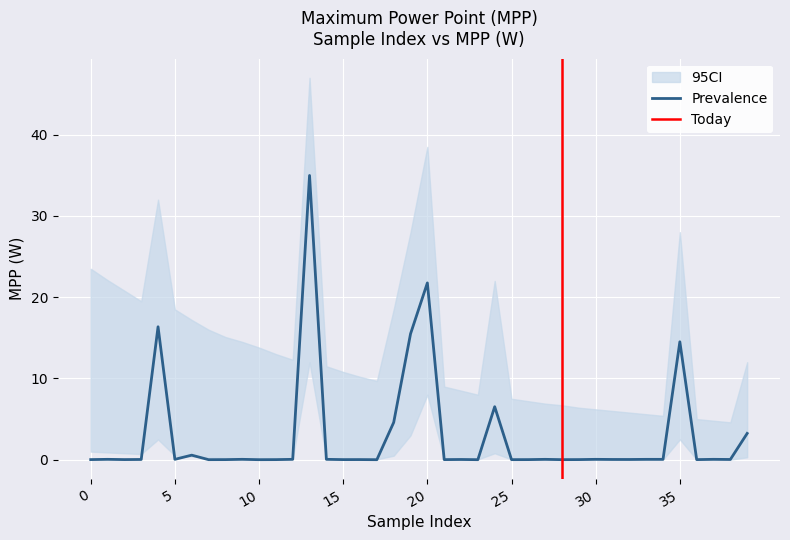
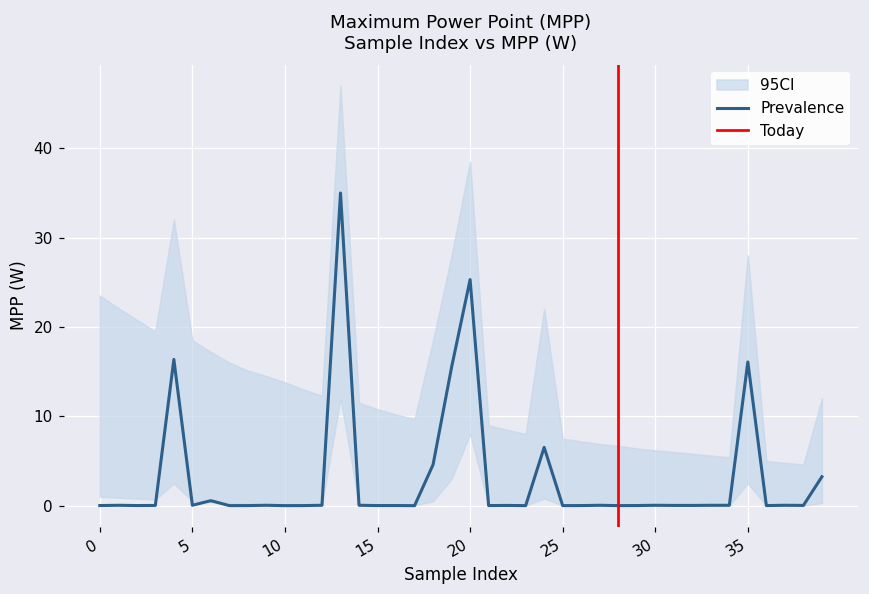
  {
    "Prevalence": {
      "0": 0,
      "5": 0,
      "10": 0,
      "15": 0,
-     "20": 22,
+     "20": 25,
      "25": 0,
      "30": 0,
-     "35": 15
+     "35": 16
    }
  }
